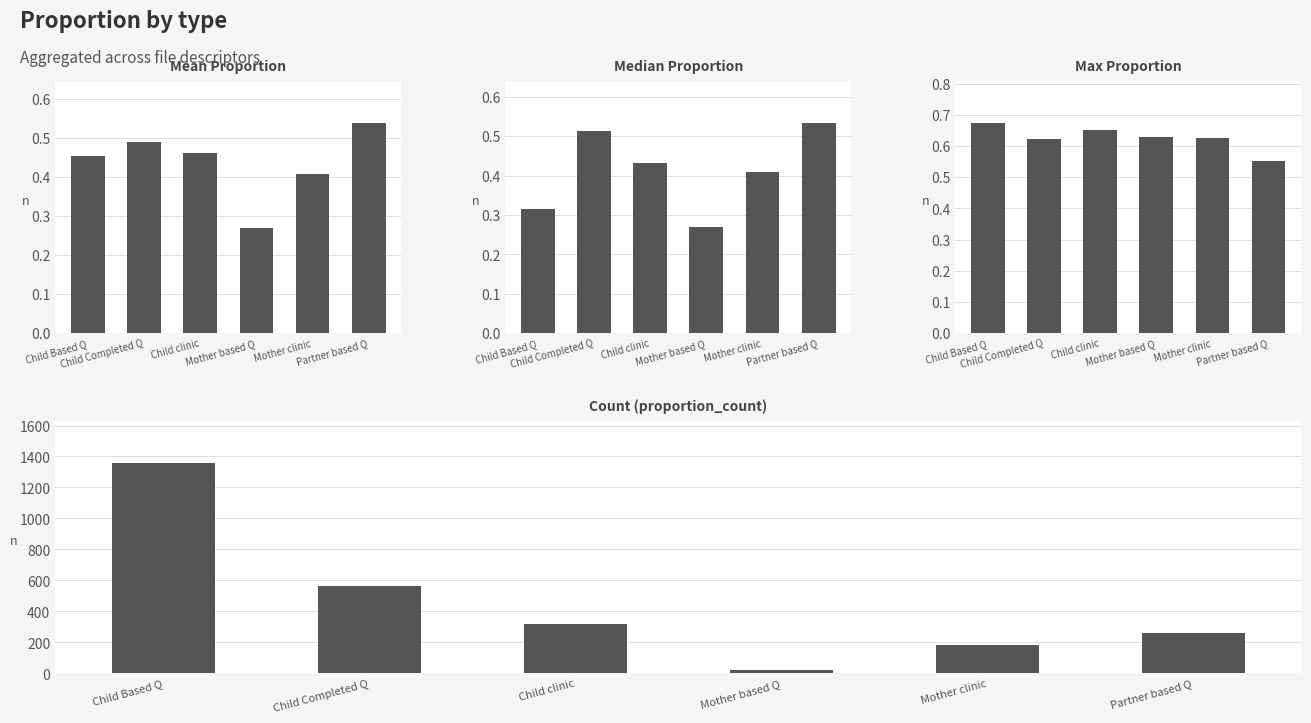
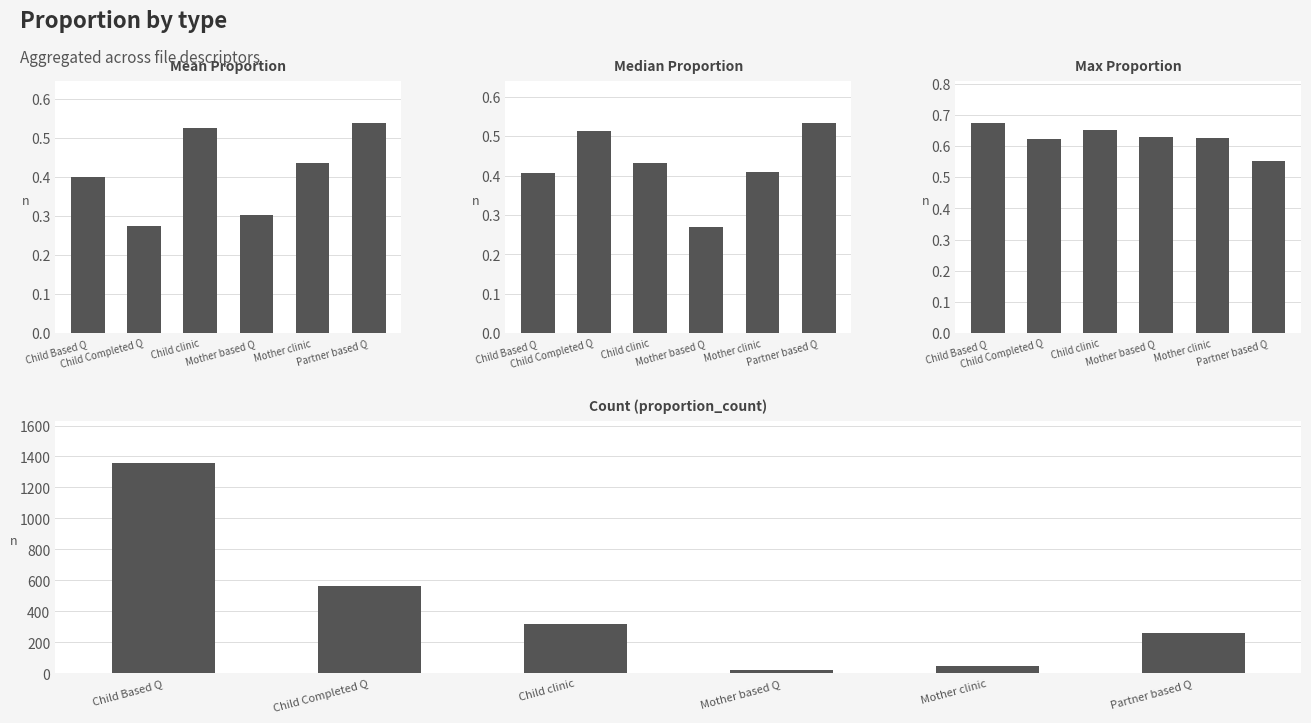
  {
    "Mean Proportion": {
-     "Child Based Q": 0.45,
-     "Child Completed Q": 0.49,
-     "Child clinic": 0.46,
-     "Mother based Q": 0.27,
-     "Mother clinic": 0.41,
+     "Child Based Q": 0.40,
+     "Child Completed Q": 0.28,
+     "Child clinic": 0.53,
+     "Mother based Q": 0.30,
+     "Mother clinic": 0.43,
      "Partner based Q": 0.54
    },
    "Median Proportion": {
-     "Child Based Q": 0.32,
+     "Child Based Q": 0.41,
      "Child Completed Q": 0.51,
      "Child clinic": 0.43,
      "Mother based Q": 0.27,
      "Mother clinic": 0.41,
      "Partner based Q": 0.53
    },
    "Max Proportion": {
      "Child Based Q": 0.67,
      "Child Completed Q": 0.62,
      "Child clinic": 0.65,
      "Mother based Q": 0.63,
      "Mother clinic": 0.63,
      "Partner based Q": 0.55
    },
    "Count (proportion_count)": {
      "Child Based Q": 1360,
      "Child Completed Q": 560,
      "Child clinic": 320,
      "Mother based Q": 20,
-     "Mother clinic": 180,
+     "Mother clinic": 50,
      "Partner based Q": 260
    }
  }
